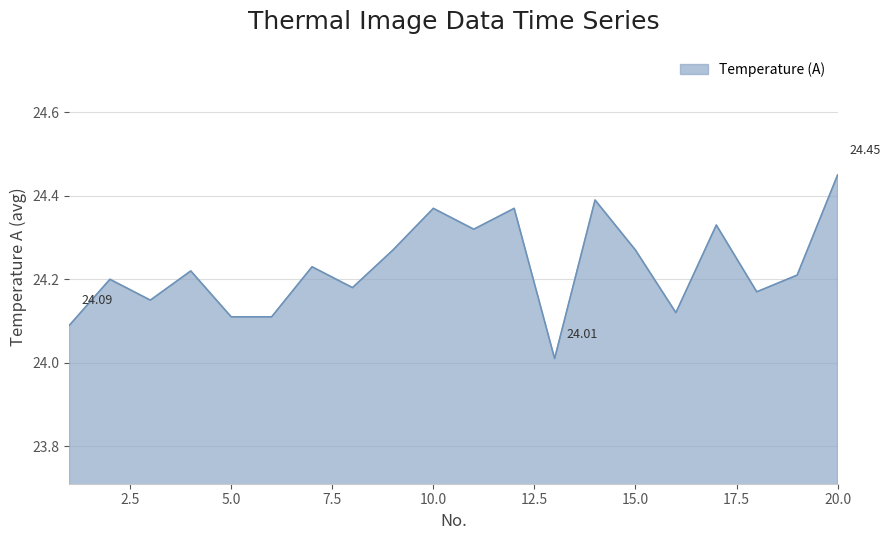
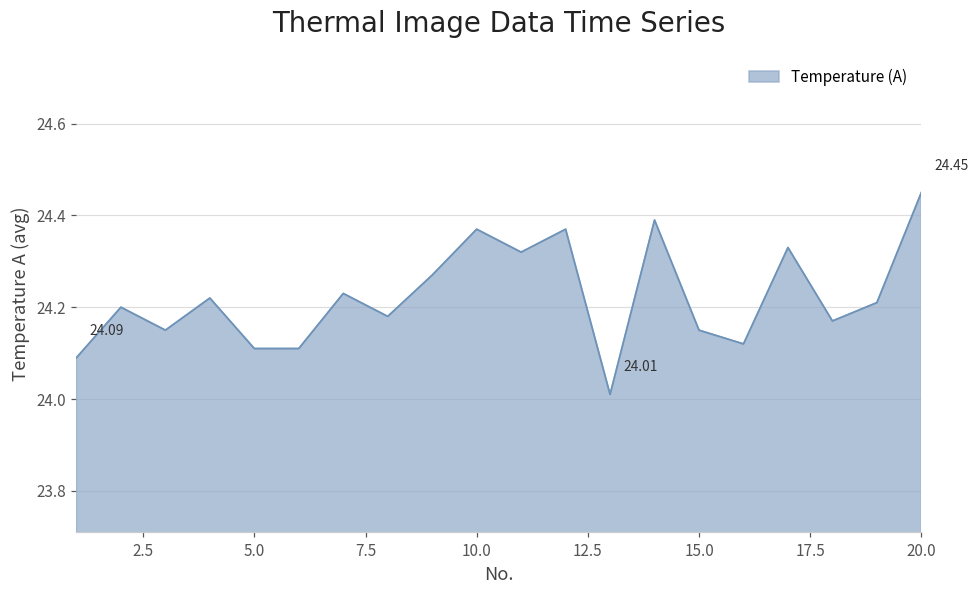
  {
    "5.0": 24.11,
    "10.0": 24.37,
-   "15.0": 24.27
+   "15.0": 24.15
  }
